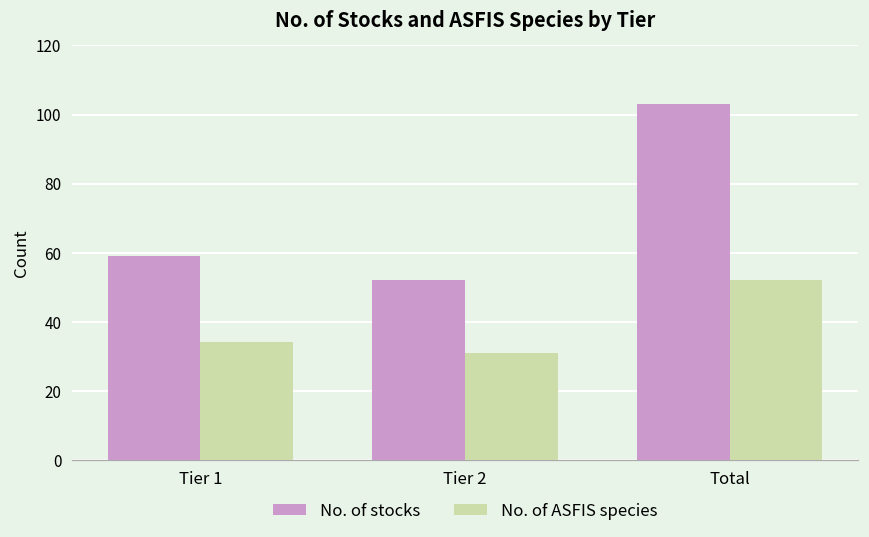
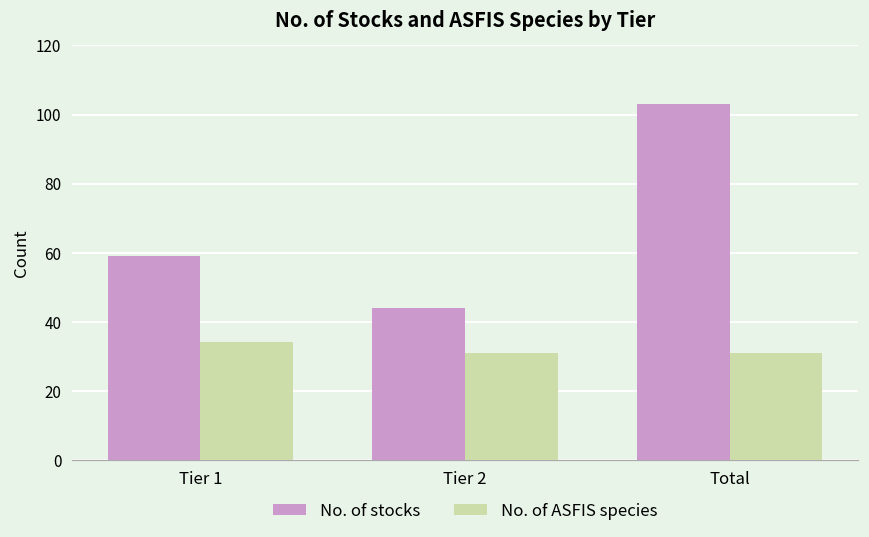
  {
    "No. of stocks": {
      "Tier 1": 59,
-     "Tier 2": 52,
+     "Tier 2": 44,
      "Total": 103
    },
    "No. of ASFIS species": {
      "Tier 1": 34,
      "Tier 2": 31,
-     "Total": 52
+     "Total": 31
    }
  }
